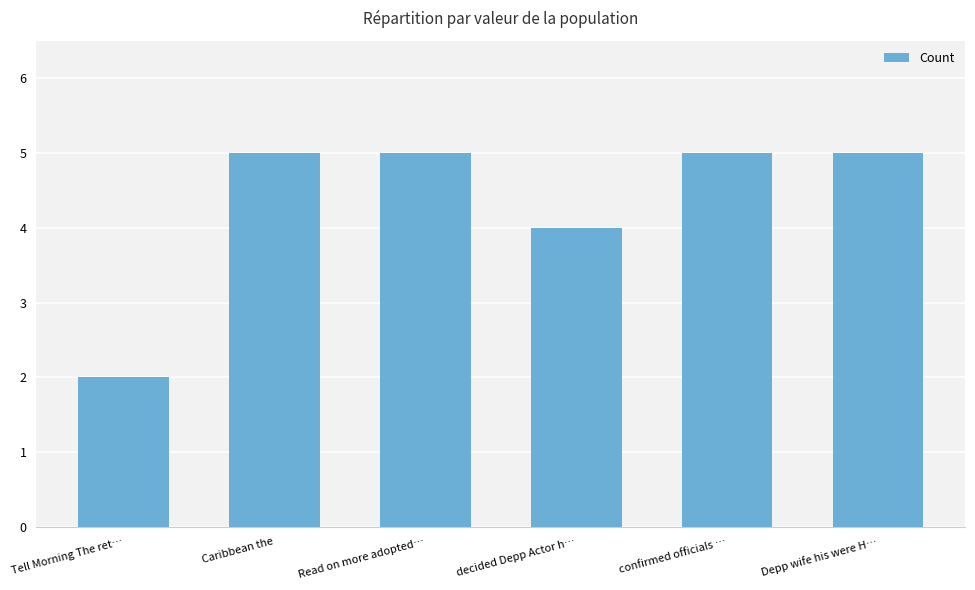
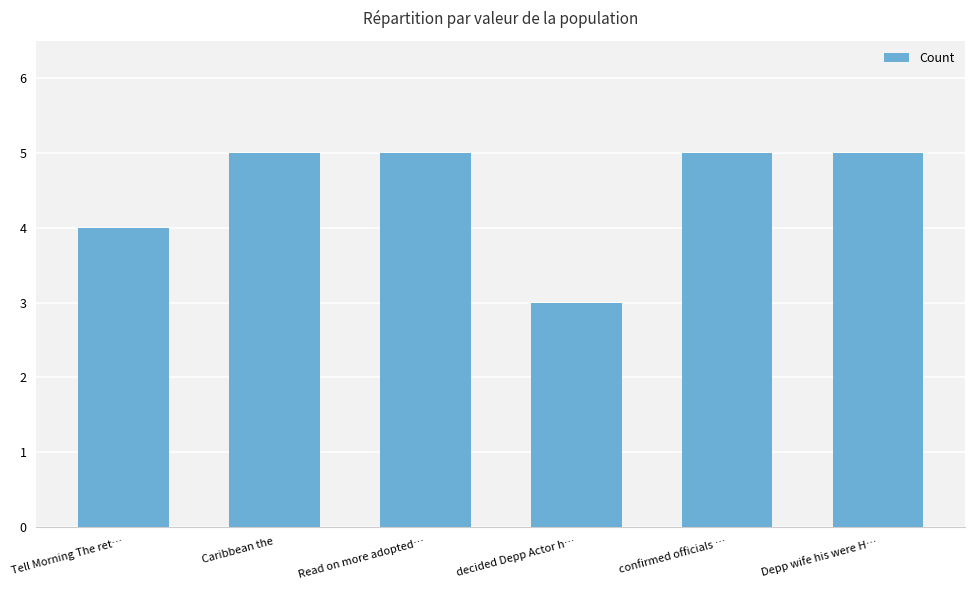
  {
-   "Tell Morning The ret…": 2,
+   "Tell Morning The ret…": 4,
    "Caribbean the": 5,
    "Read on more adopted…": 5,
-   "decided Depp Actor h…": 4,
+   "decided Depp Actor h…": 3,
    "confirmed officials …": 5,
    "Depp wife his were H…": 5
  }
